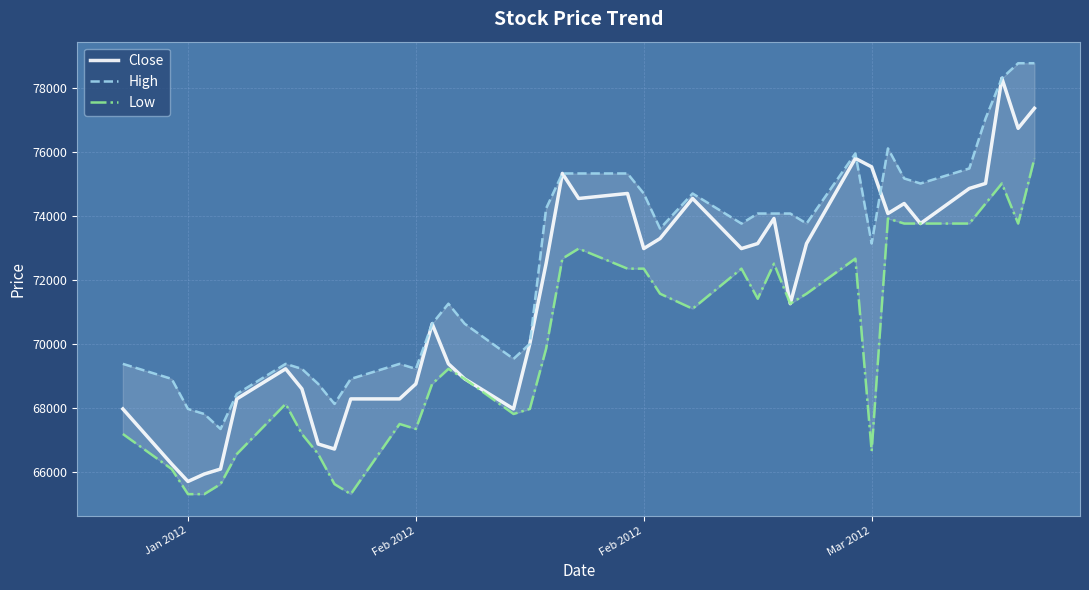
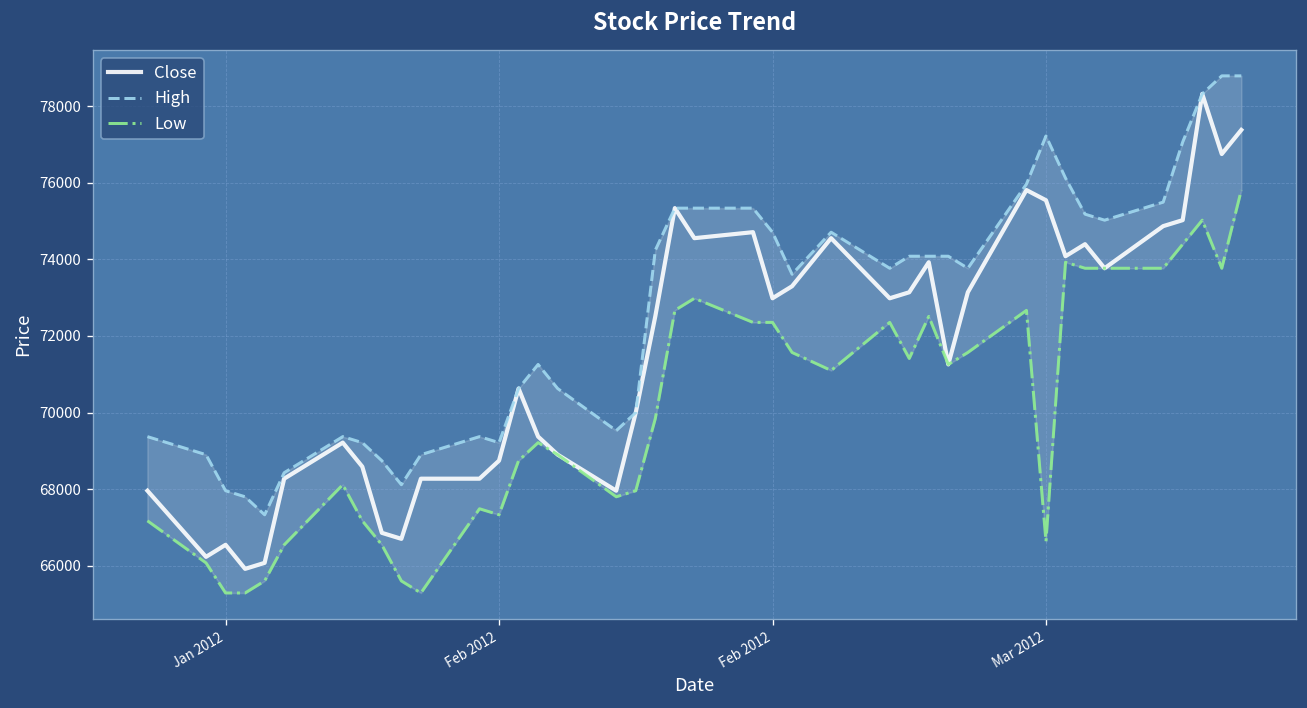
  {
    "Close": {
-     "Jan 2012": 65700,
+     "Jan 2012": 66500,
      "Mar 2012": 75500
    },
    "High": {
      "Jan 2012": 68000,
-     "Mar 2012": 73100
+     "Mar 2012": 77200
    },
    "Low": {
      "Jan 2012": 65300,
      "Mar 2012": 66600
    }
  }
